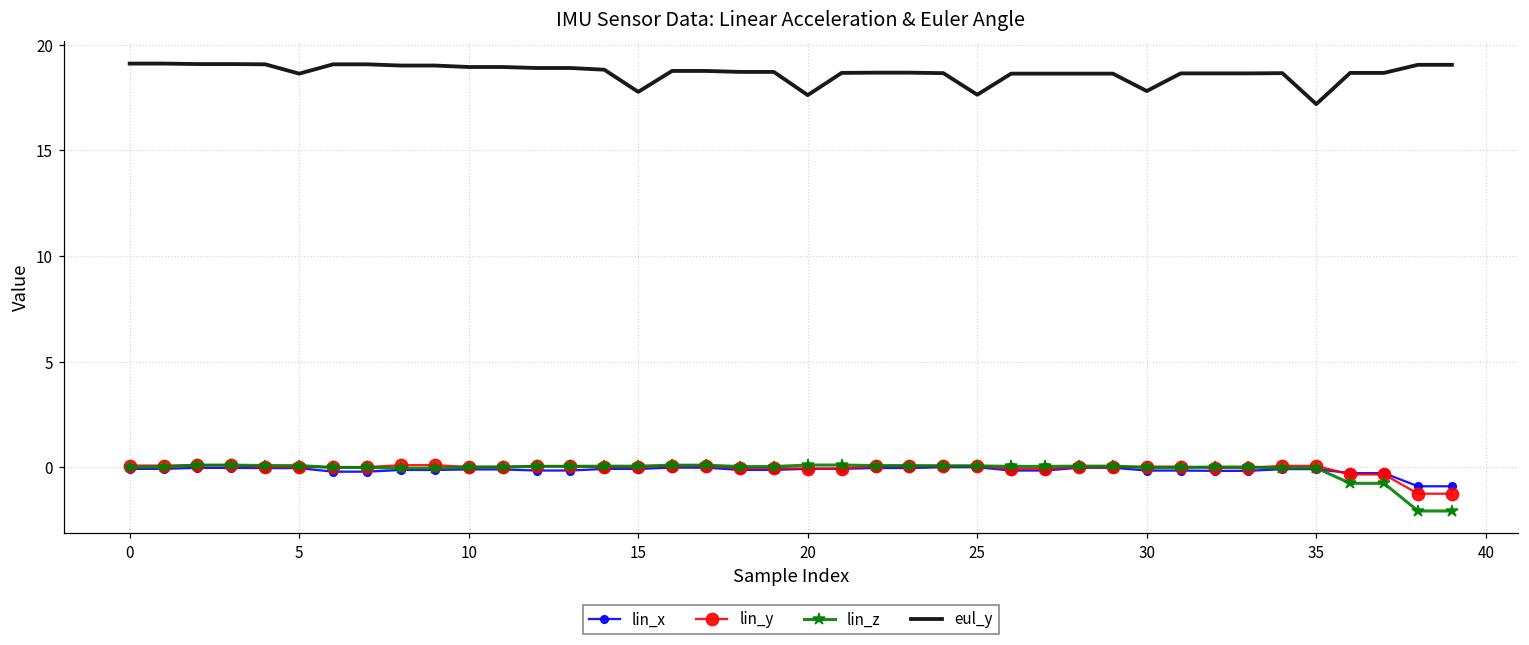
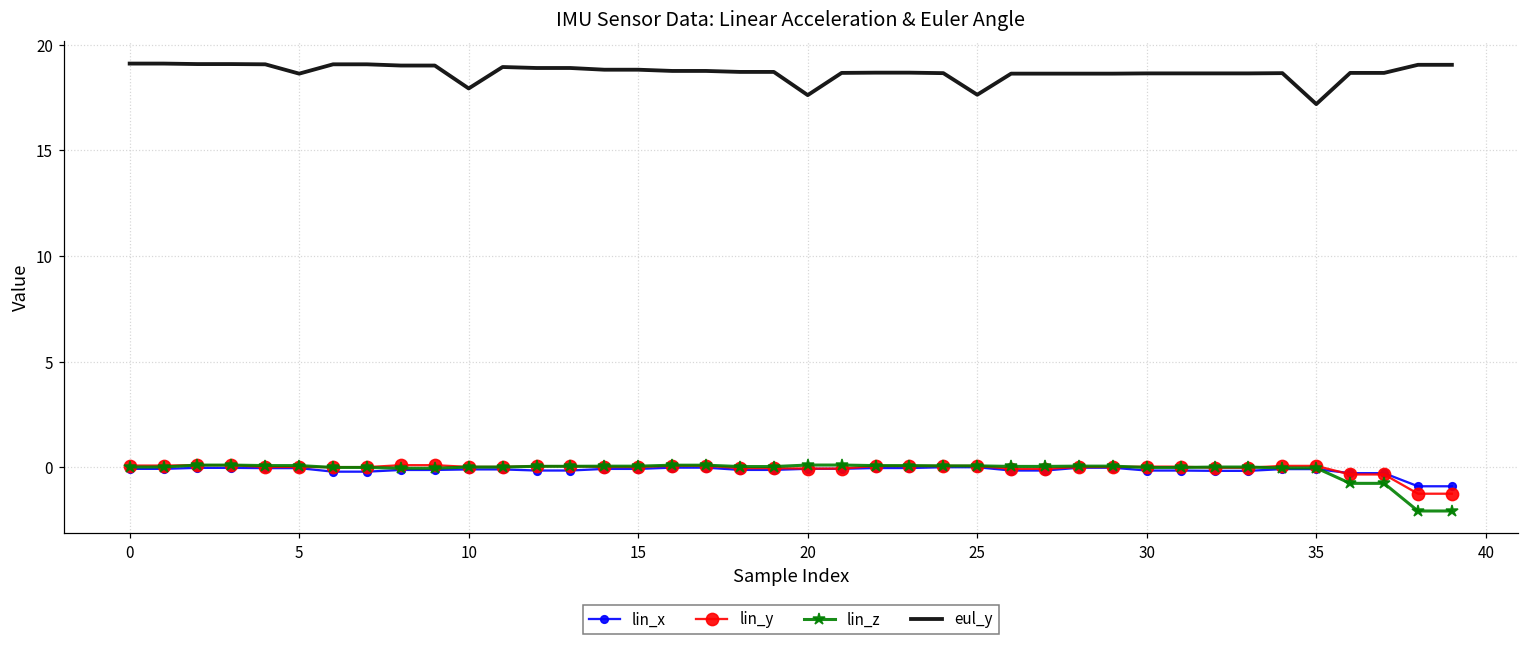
  {
    "lin_x": {
      "30": -0.2
    },
    "lin_z": {
      "20": 0.1
    },
    "eul_y": {
      "0": 19.1,
      "5": 18.6,
-     "10": 18.9,
-     "15": 17.8,
+     "10": 17.9,
+     "15": 18.8,
      "20": 17.6,
      "25": 17.6,
-     "30": 17.8,
+     "30": 18.6,
      "35": 17.2
    }
  }
